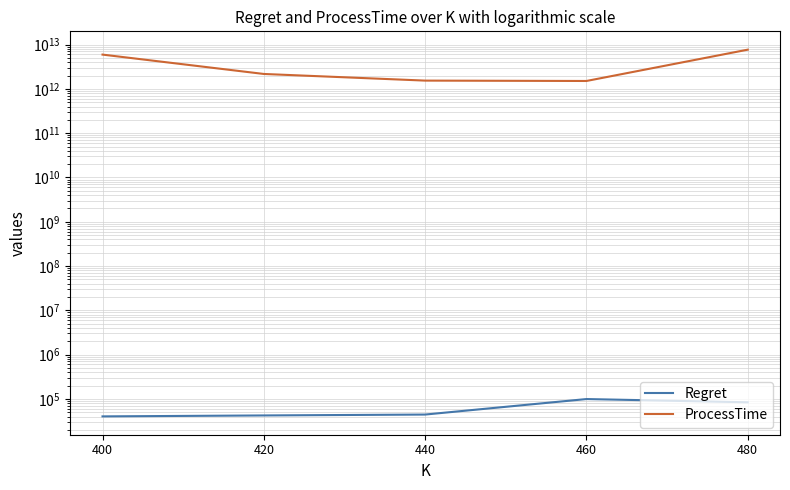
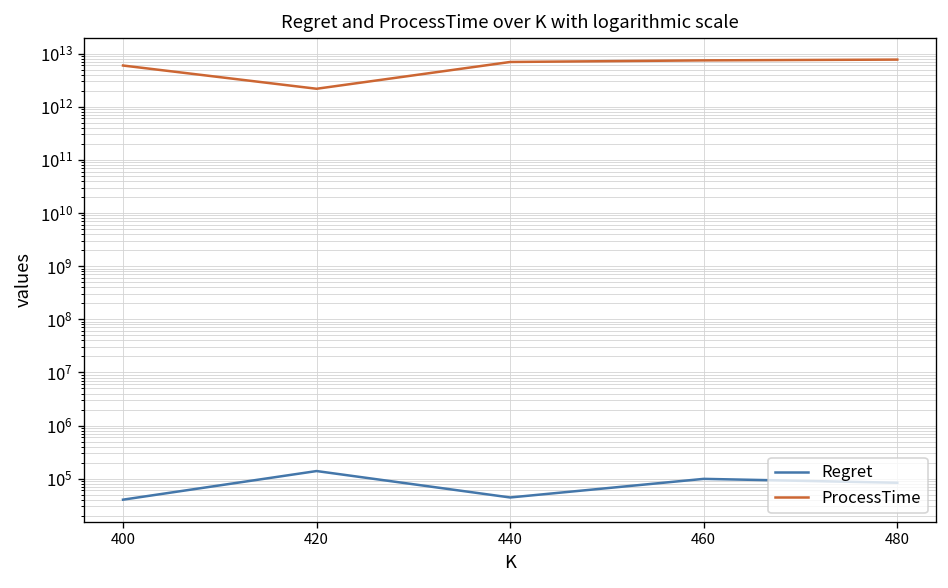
  {
    "Regret": {
      "400": 40000,
-     "420": 40000,
+     "420": 140000,
      "440": 40000,
      "460": 100000
    },
    "ProcessTime": {
      "400": 6000000000000,
      "420": 2000000000000,
-     "440": 1500000000000,
-     "460": 1500000000000,
+     "440": 7000000000000,
+     "460": 7000000000000,
      "480": 8000000000000
    }
  }
